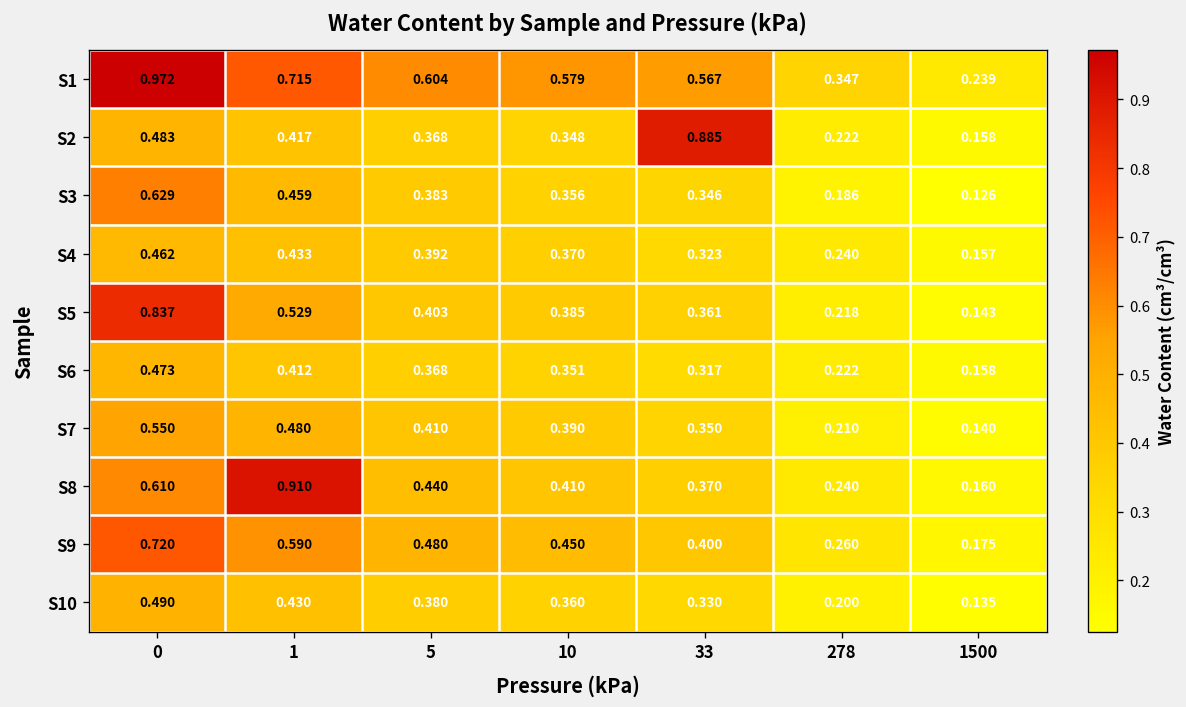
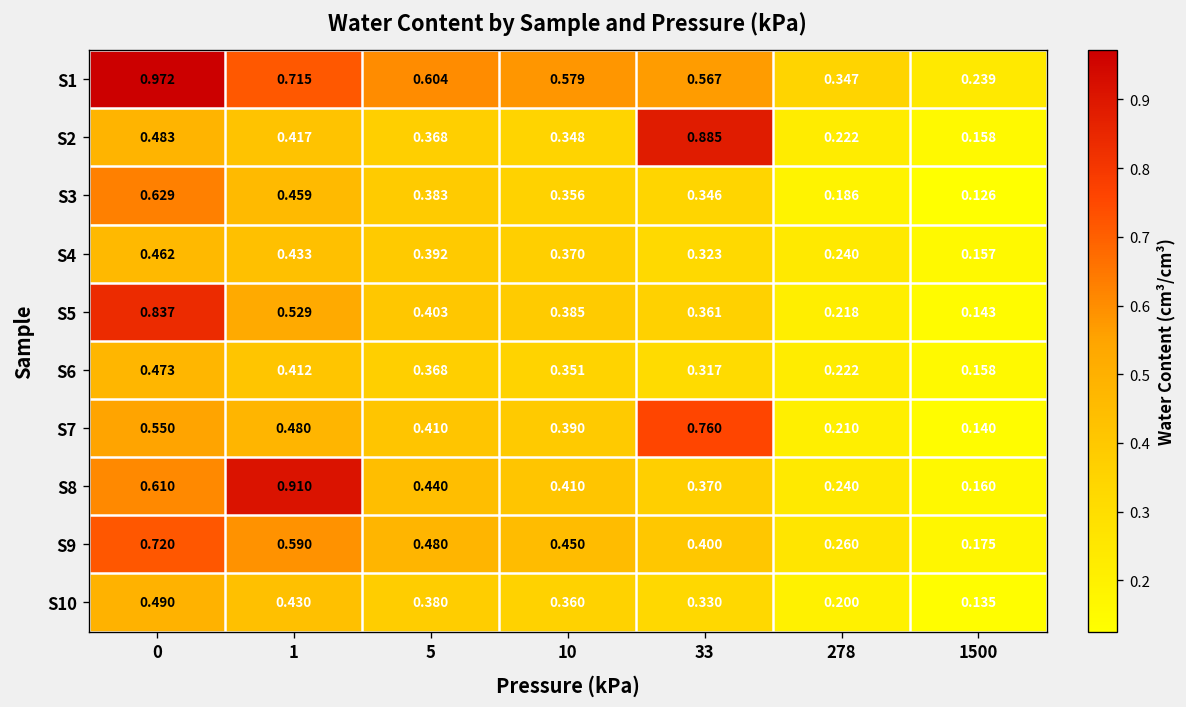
  {
    "S1": {
      "0": 0.972,
      "1": 0.715,
      "5": 0.604,
      "10": 0.579,
      "33": 0.567,
      "278": 0.347,
      "1500": 0.239
    },
    "S2": {
      "0": 0.483,
      "1": 0.417,
      "5": 0.368,
      "10": 0.348,
      "33": 0.885,
      "278": 0.222,
      "1500": 0.158
    },
    "S3": {
      "0": 0.629,
      "1": 0.459,
      "5": 0.383,
      "10": 0.356,
      "33": 0.346,
      "278": 0.186,
      "1500": 0.126
    },
    "S4": {
      "0": 0.462,
      "1": 0.433,
      "5": 0.392,
      "10": 0.370,
      "33": 0.323,
      "278": 0.240,
      "1500": 0.157
    },
    "S5": {
      "0": 0.837,
      "1": 0.529,
      "5": 0.403,
      "10": 0.385,
      "33": 0.361,
      "278": 0.218,
      "1500": 0.143
    },
    "S6": {
      "0": 0.473,
      "1": 0.412,
      "5": 0.368,
      "10": 0.351,
      "33": 0.317,
      "278": 0.222,
      "1500": 0.158
    },
    "S7": {
      "0": 0.550,
      "1": 0.480,
      "5": 0.410,
      "10": 0.390,
-     "33": 0.350,
+     "33": 0.760,
      "278": 0.210,
      "1500": 0.140
    },
    "S8": {
      "0": 0.610,
      "1": 0.910,
      "5": 0.440,
      "10": 0.410,
      "33": 0.370,
      "278": 0.240,
      "1500": 0.160
    },
    "S9": {
      "0": 0.720,
      "1": 0.590,
      "5": 0.480,
      "10": 0.450,
      "33": 0.400,
      "278": 0.260,
      "1500": 0.175
    },
    "S10": {
      "0": 0.490,
      "1": 0.430,
      "5": 0.380,
      "10": 0.360,
      "33": 0.330,
      "278": 0.200,
      "1500": 0.135
    }
  }
